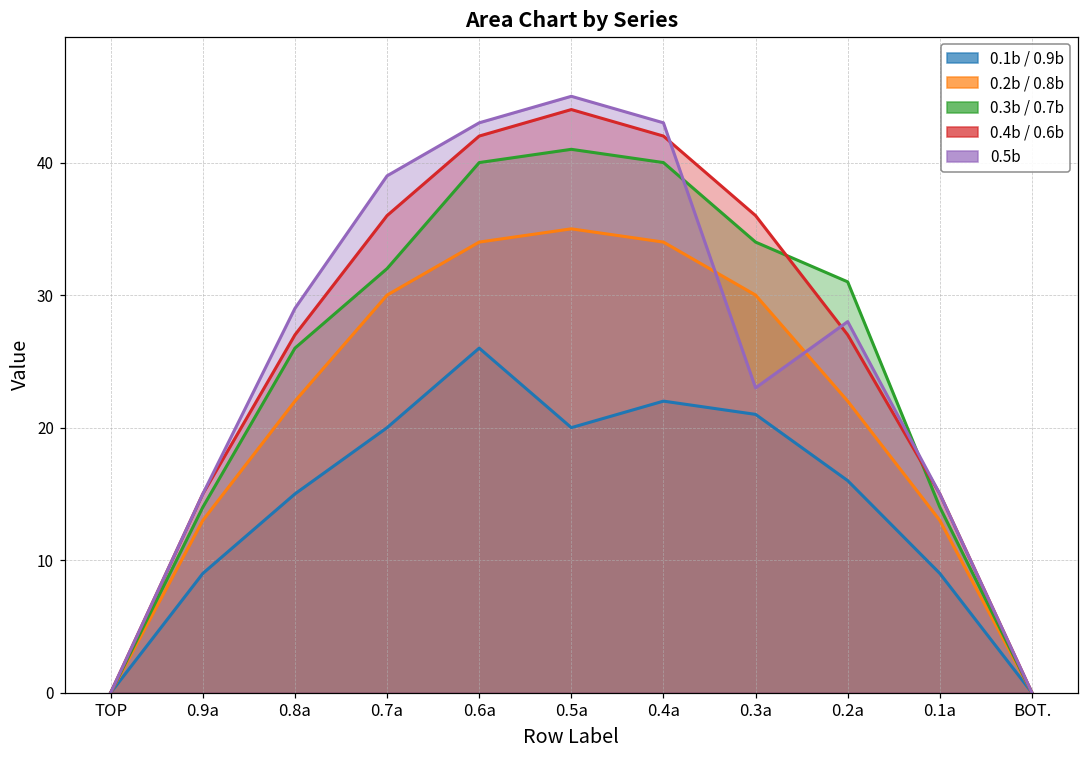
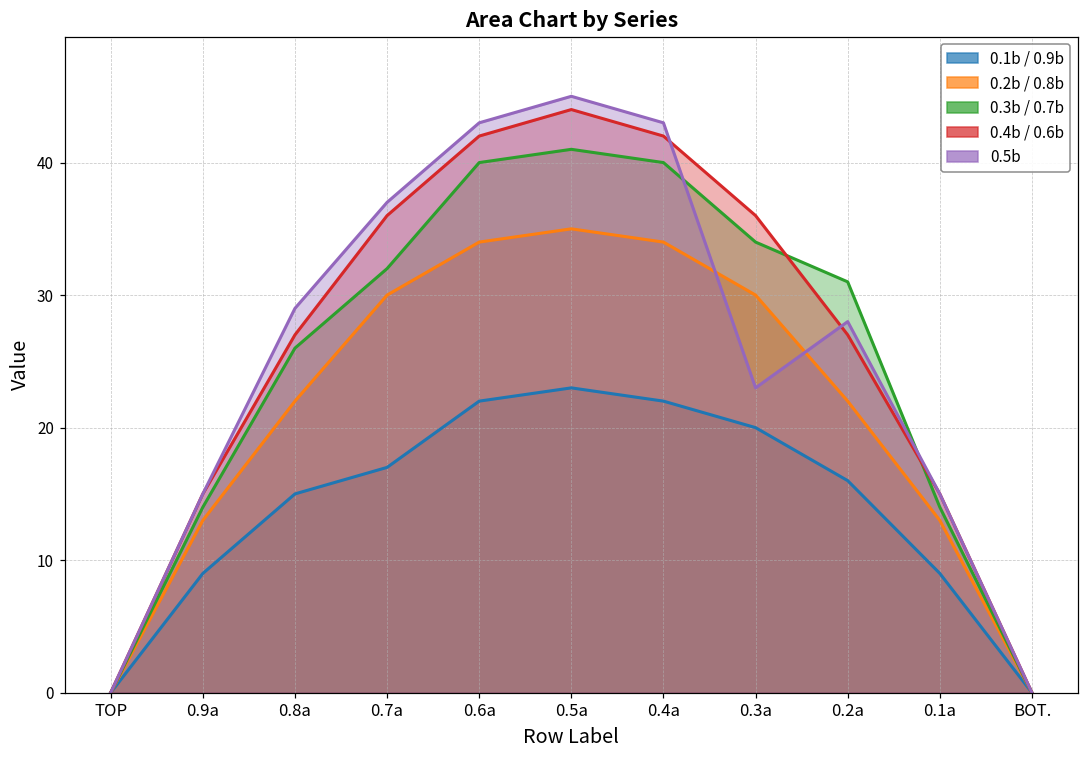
  {
    "0.1b / 0.9b": {
      "0.9a": 9,
      "0.8a": 15,
-     "0.7a": 20,
-     "0.6a": 26,
-     "0.5a": 20,
+     "0.7a": 17,
+     "0.6a": 22,
+     "0.5a": 23,
      "0.4a": 22,
-     "0.3a": 21,
+     "0.3a": 20,
      "0.2a": 16,
      "0.1a": 9
    },
    "0.3b / 0.7b": {
      "0.9a": 14,
      "0.8a": 26,
      "0.7a": 32,
      "0.6a": 40,
      "0.5a": 41,
      "0.4a": 40,
      "0.3a": 34,
      "0.2a": 31,
      "0.1a": 14
    },
    "0.5b": {
      "0.8a": 29,
-     "0.7a": 39,
+     "0.7a": 37,
      "0.6a": 43,
      "0.5a": 45,
      "0.4a": 43,
      "0.3a": 23,
      "0.2a": 28
    }
  }
